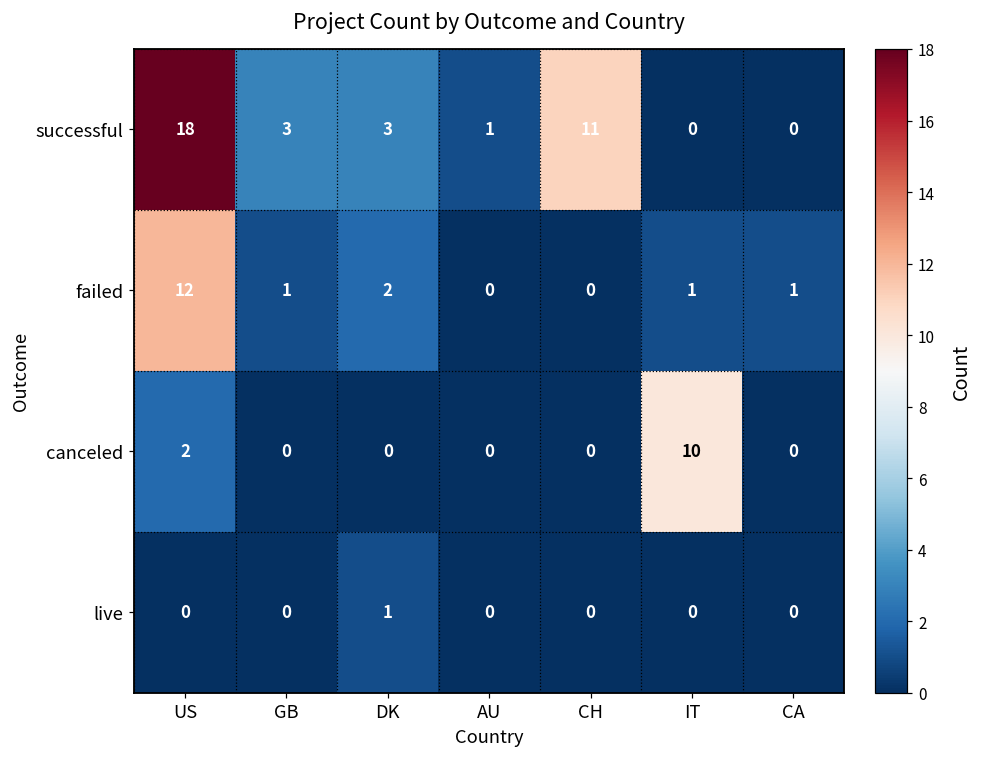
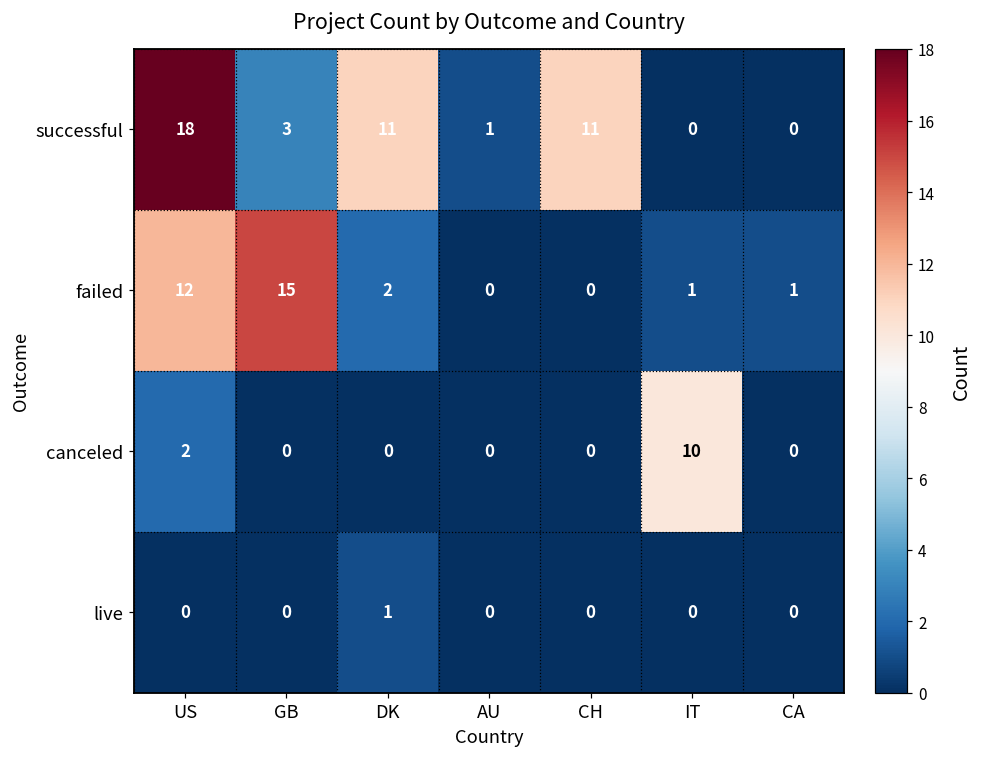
  {
    "successful": {
      "US": 18,
      "GB": 3,
-     "DK": 3,
+     "DK": 11,
      "AU": 1,
      "CH": 11,
      "IT": 0,
      "CA": 0
    },
    "failed": {
      "US": 12,
-     "GB": 1,
+     "GB": 15,
      "DK": 2,
      "AU": 0,
      "CH": 0,
      "IT": 1,
      "CA": 1
    },
    "canceled": {
      "US": 2,
      "GB": 0,
      "DK": 0,
      "AU": 0,
      "CH": 0,
      "IT": 10,
      "CA": 0
    },
    "live": {
      "US": 0,
      "GB": 0,
      "DK": 1,
      "AU": 0,
      "CH": 0,
      "IT": 0,
      "CA": 0
    }
  }
